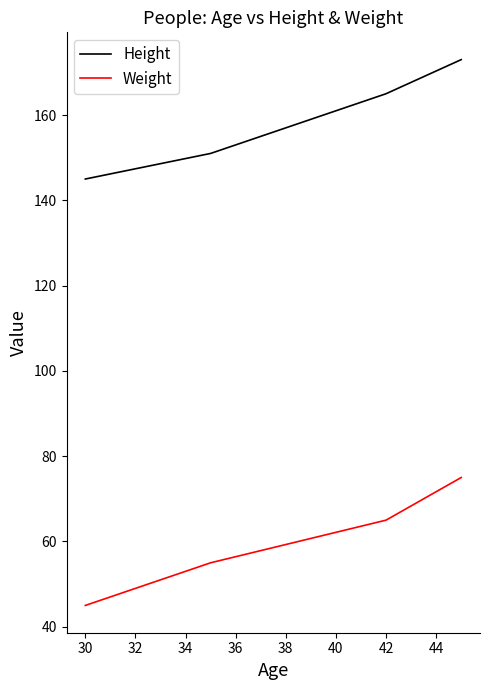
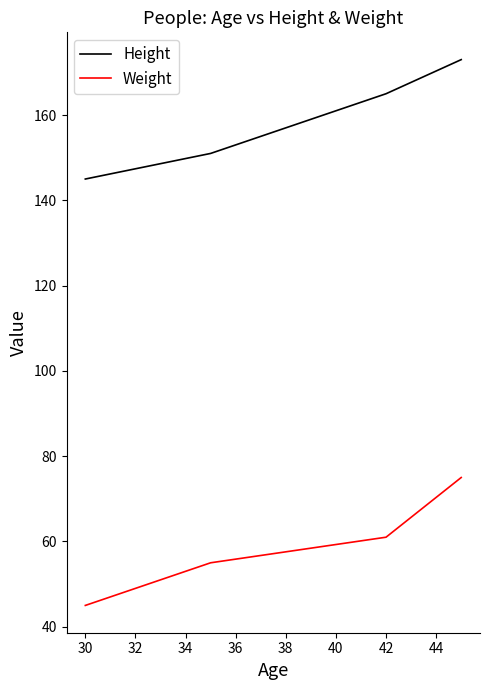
  {
    "Height": {
      "30": 145,
      "42": 165
    },
    "Weight": {
      "30": 45,
-     "42": 65
+     "42": 61
    }
  }
